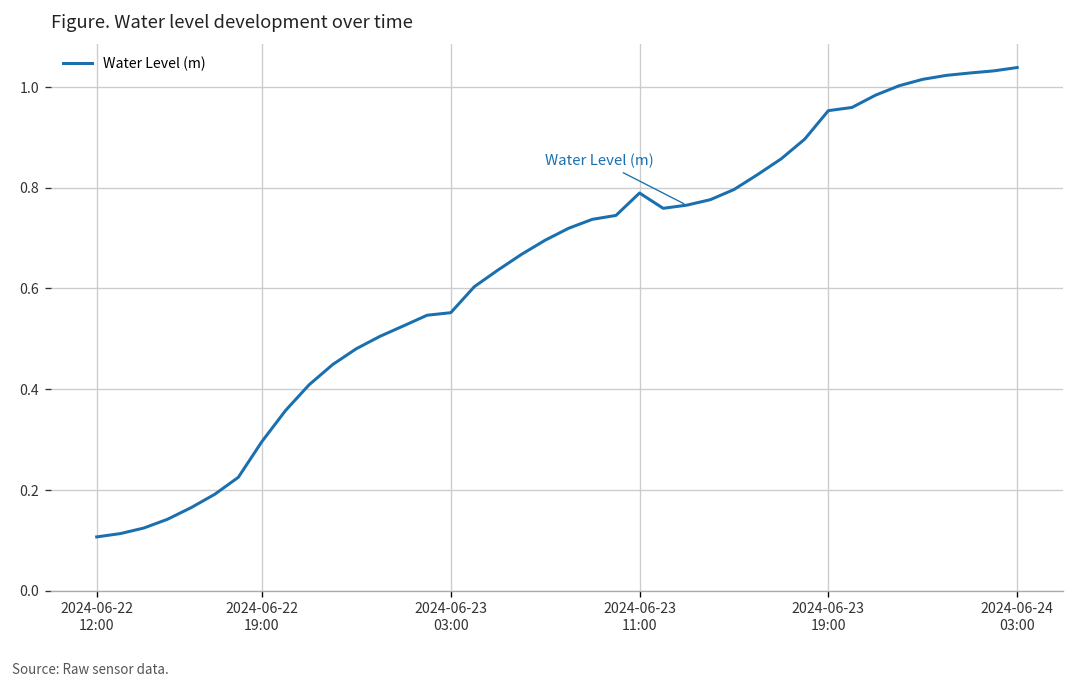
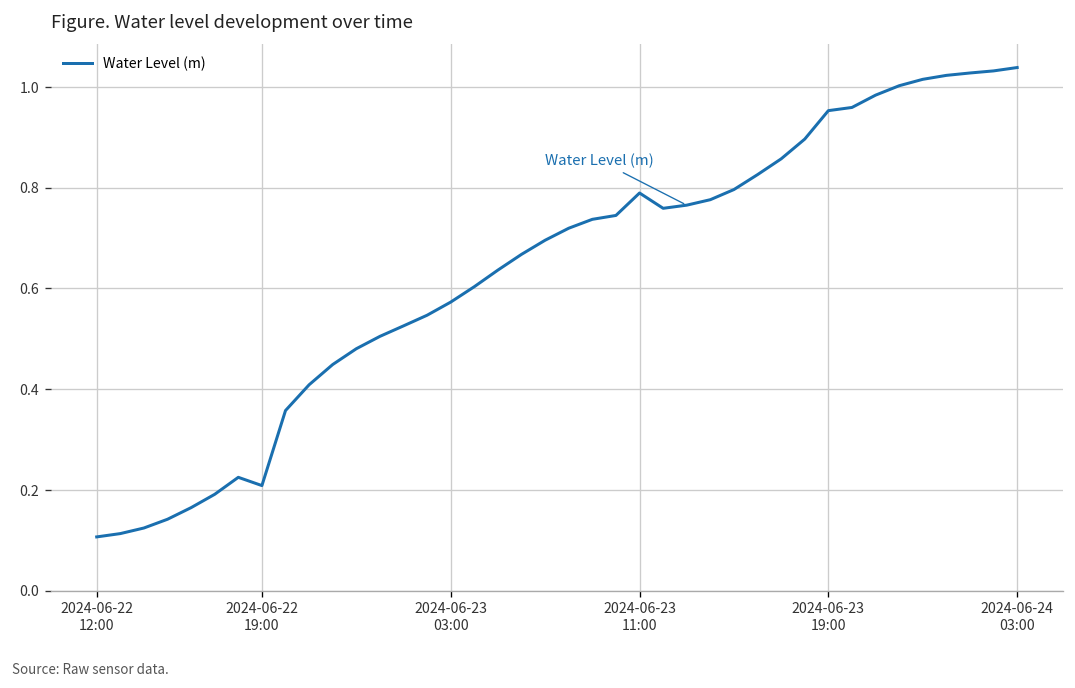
  {
    "2024-06-22 12:00": 0.11,
-   "2024-06-22 19:00": 0.30,
-   "2024-06-23 03:00": 0.55,
+   "2024-06-22 19:00": 0.21,
+   "2024-06-23 03:00": 0.57,
    "2024-06-23 11:00": 0.79,
    "2024-06-23 19:00": 0.95,
    "2024-06-24 03:00": 1.04
  }
